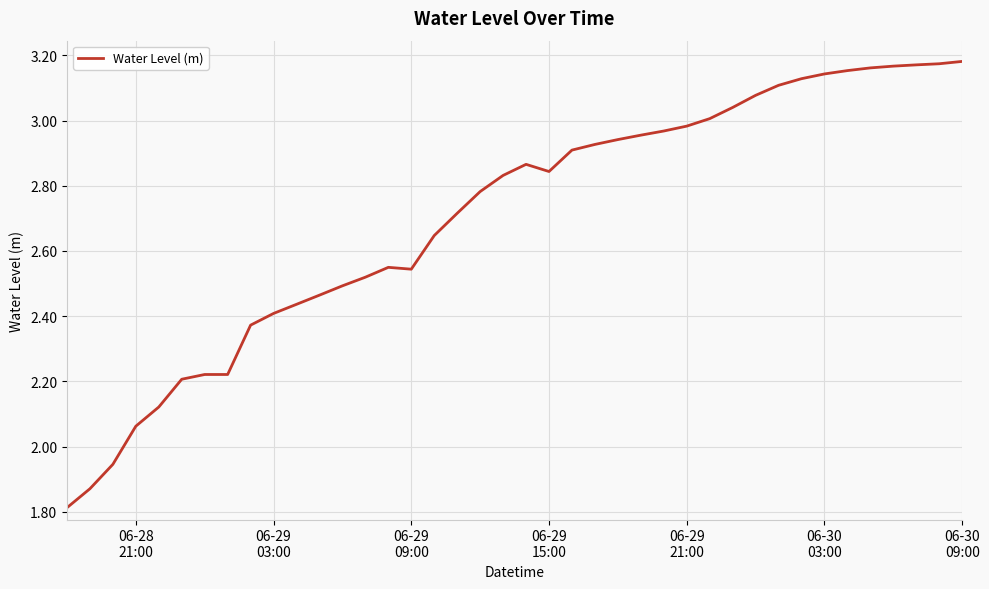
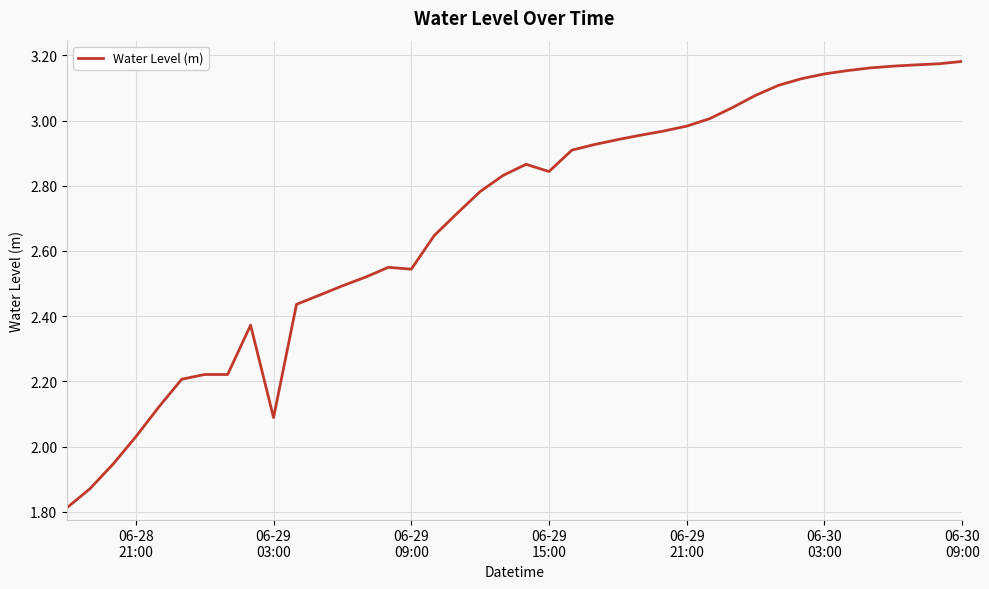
  {
-   "06-28 21:00": 2.06,
-   "06-29 03:00": 2.41,
+   "06-28 21:00": 2.03,
+   "06-29 03:00": 2.09,
    "06-29 09:00": 2.54,
    "06-29 15:00": 2.84,
    "06-29 21:00": 2.98,
    "06-30 03:00": 3.14,
    "06-30 09:00": 3.18
  }
